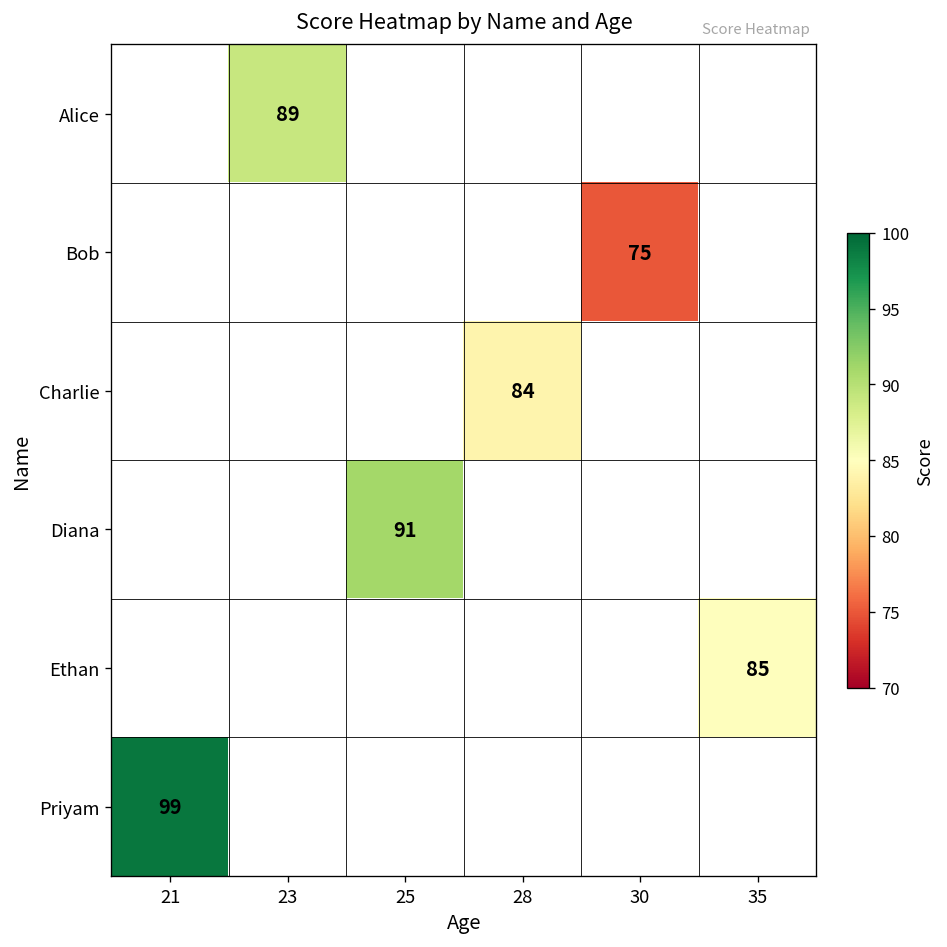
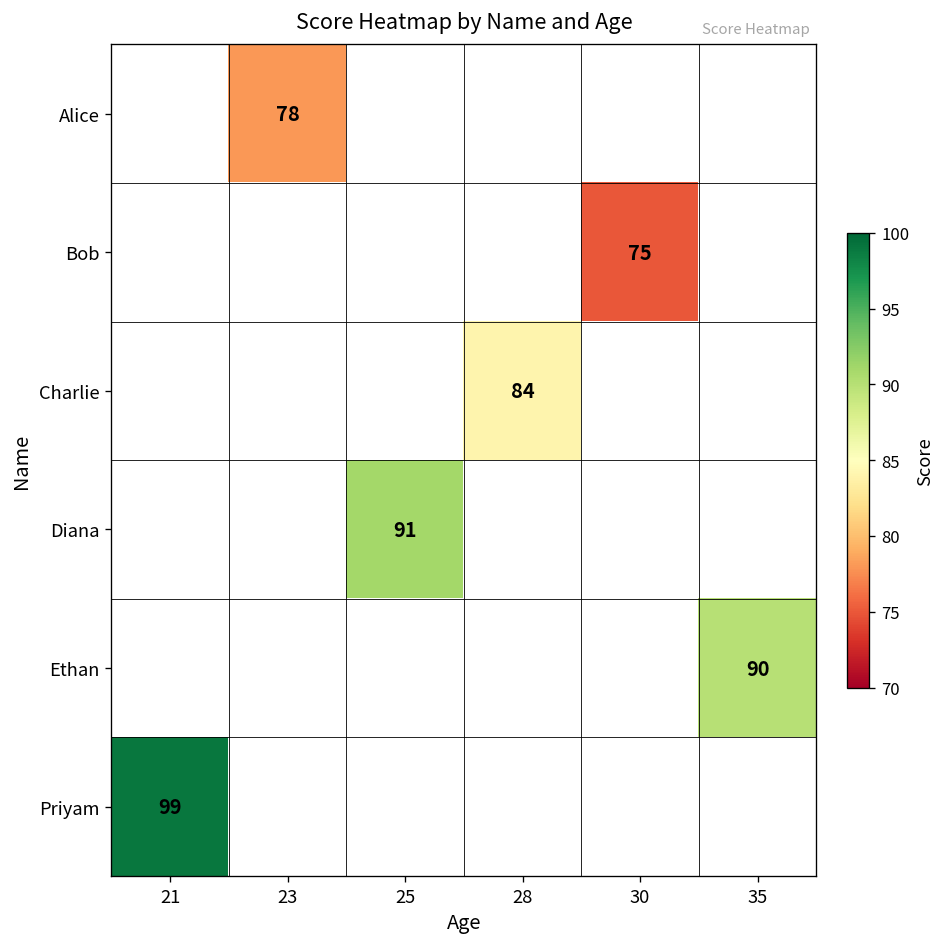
  {
    "Alice": {
-     "23": 89
+     "23": 78
    },
    "Bob": {
      "30": 75
    },
    "Charlie": {
      "28": 84
    },
    "Diana": {
      "25": 91
    },
    "Ethan": {
-     "35": 85
+     "35": 90
    },
    "Priyam": {
      "21": 99
    }
  }
